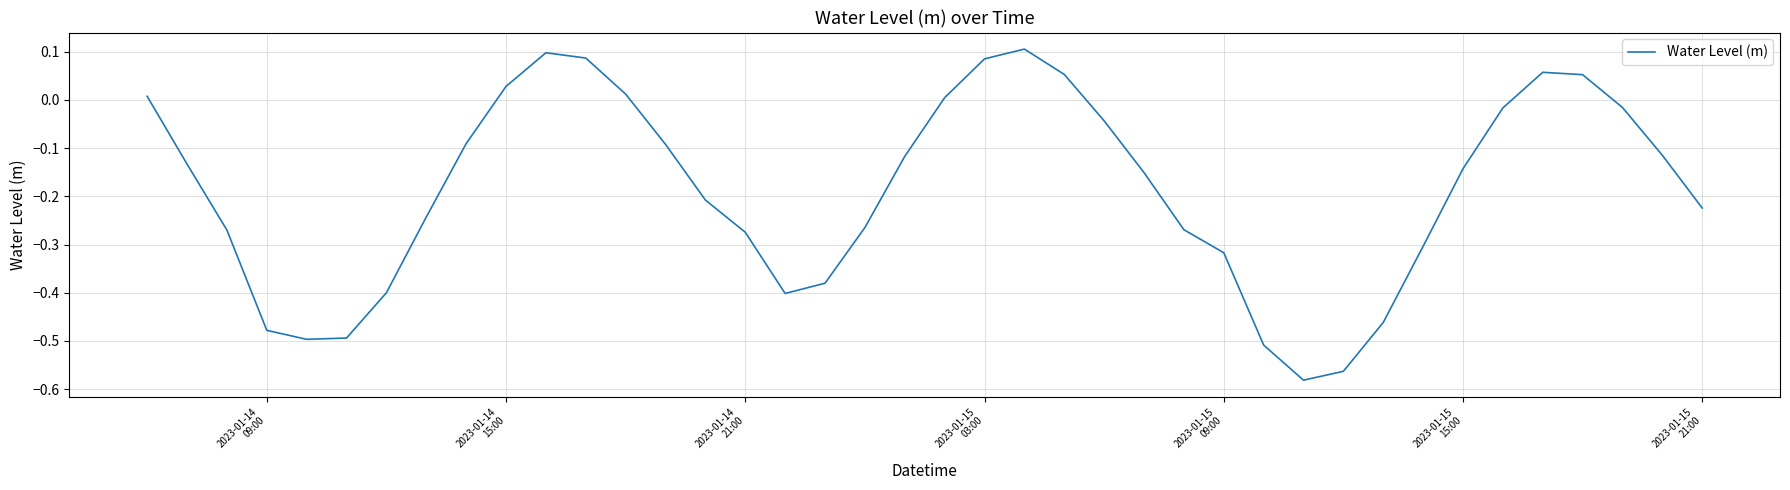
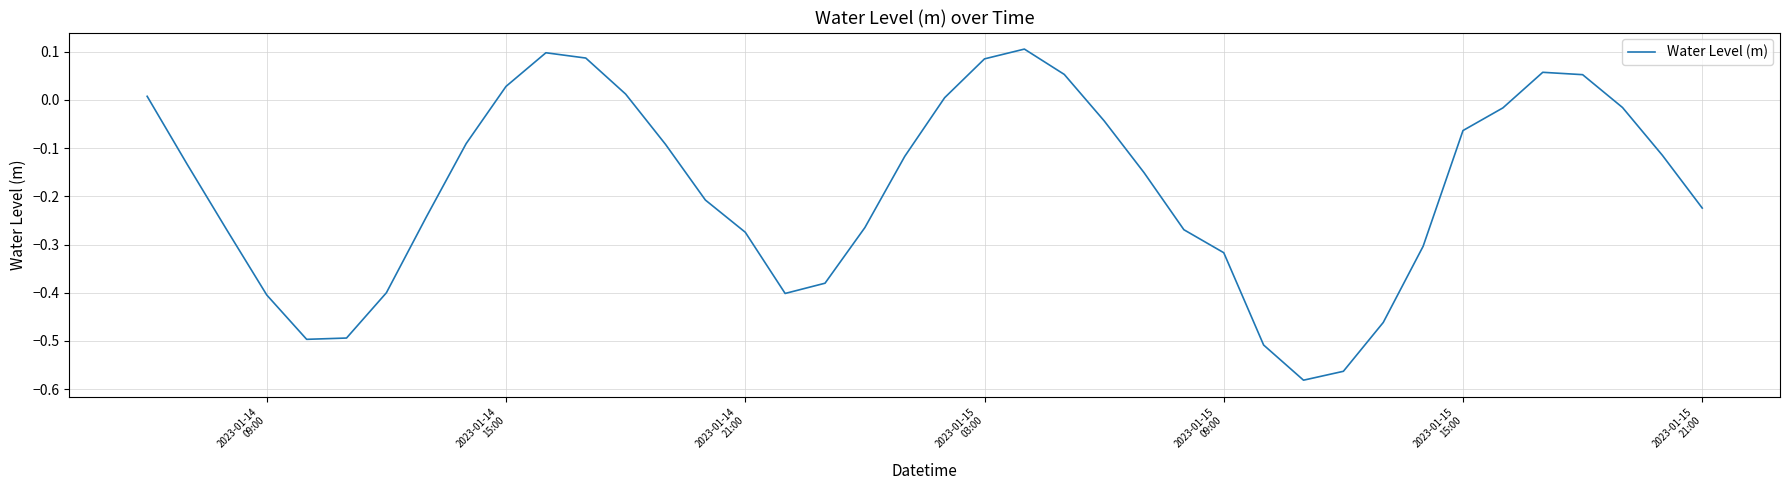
  {
-   "2023-01-14 09:00": -0.48,
+   "2023-01-14 09:00": -0.40,
    "2023-01-14 15:00": 0.03,
    "2023-01-14 21:00": -0.27,
    "2023-01-15 03:00": 0.08,
    "2023-01-15 09:00": -0.32,
-   "2023-01-15 15:00": -0.14,
+   "2023-01-15 15:00": -0.06,
    "2023-01-15 21:00": -0.22
  }
